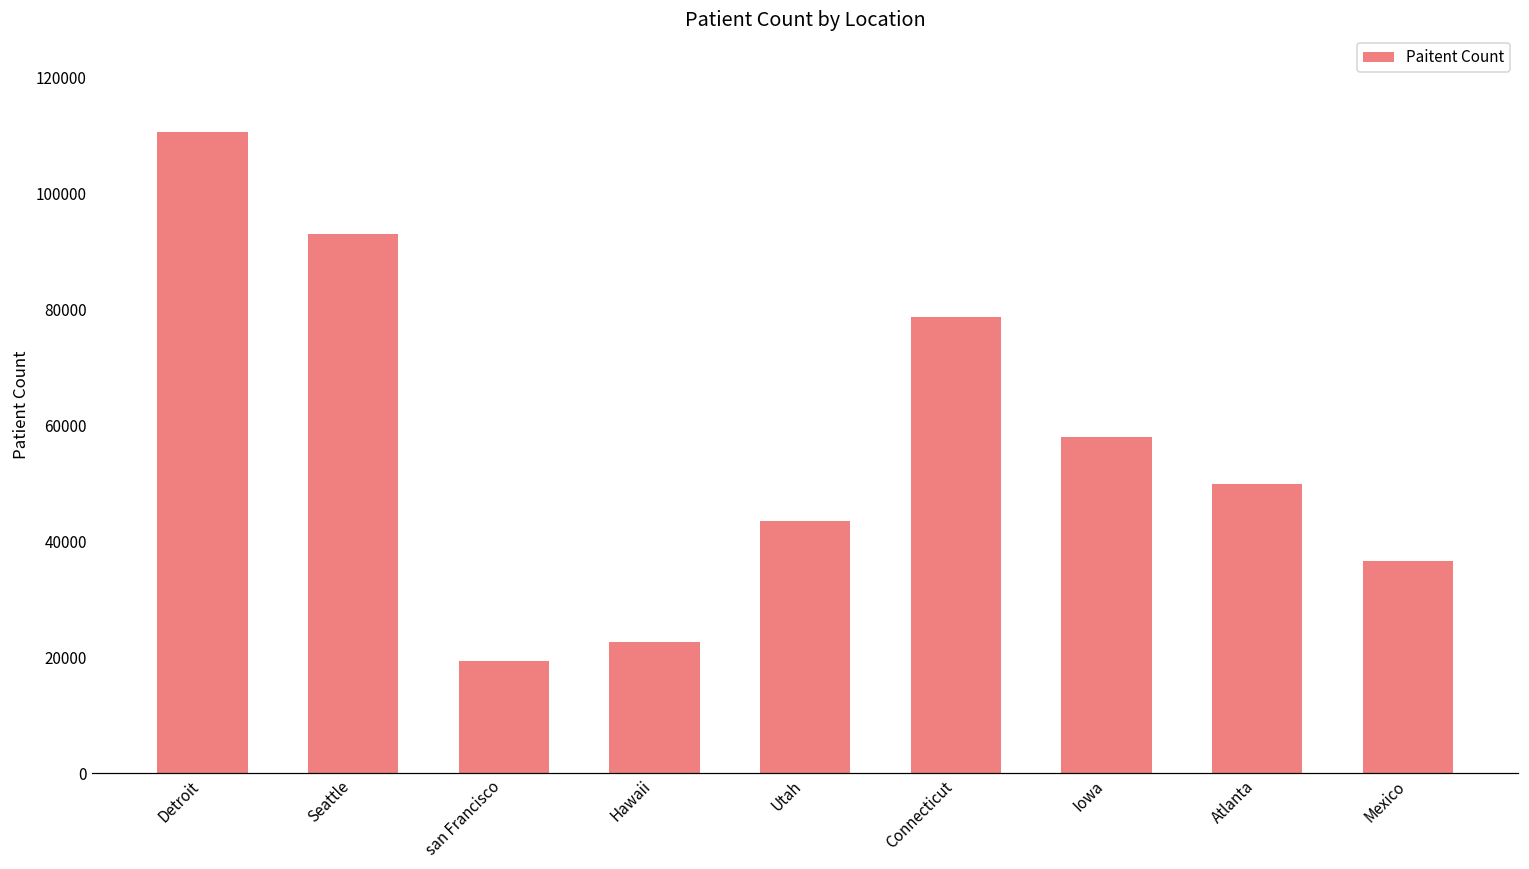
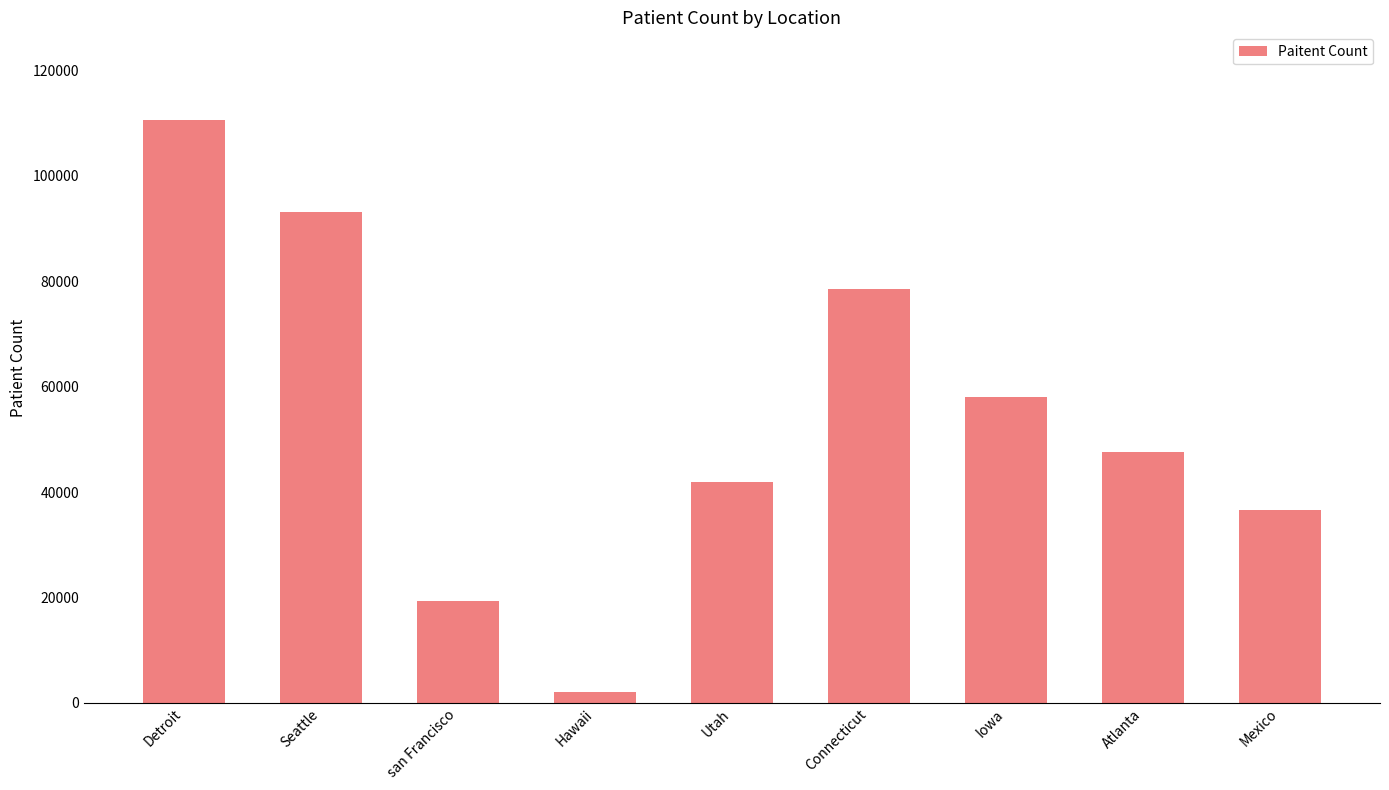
  {
    "Detroit": 111000,
    "Seattle": 93000,
    "san Francisco": 19000,
-   "Hawaii": 23000,
-   "Utah": 43000,
+   "Hawaii": 2000,
+   "Utah": 42000,
    "Connecticut": 79000,
    "Iowa": 58000,
-   "Atlanta": 50000,
+   "Atlanta": 48000,
    "Mexico": 37000
  }
